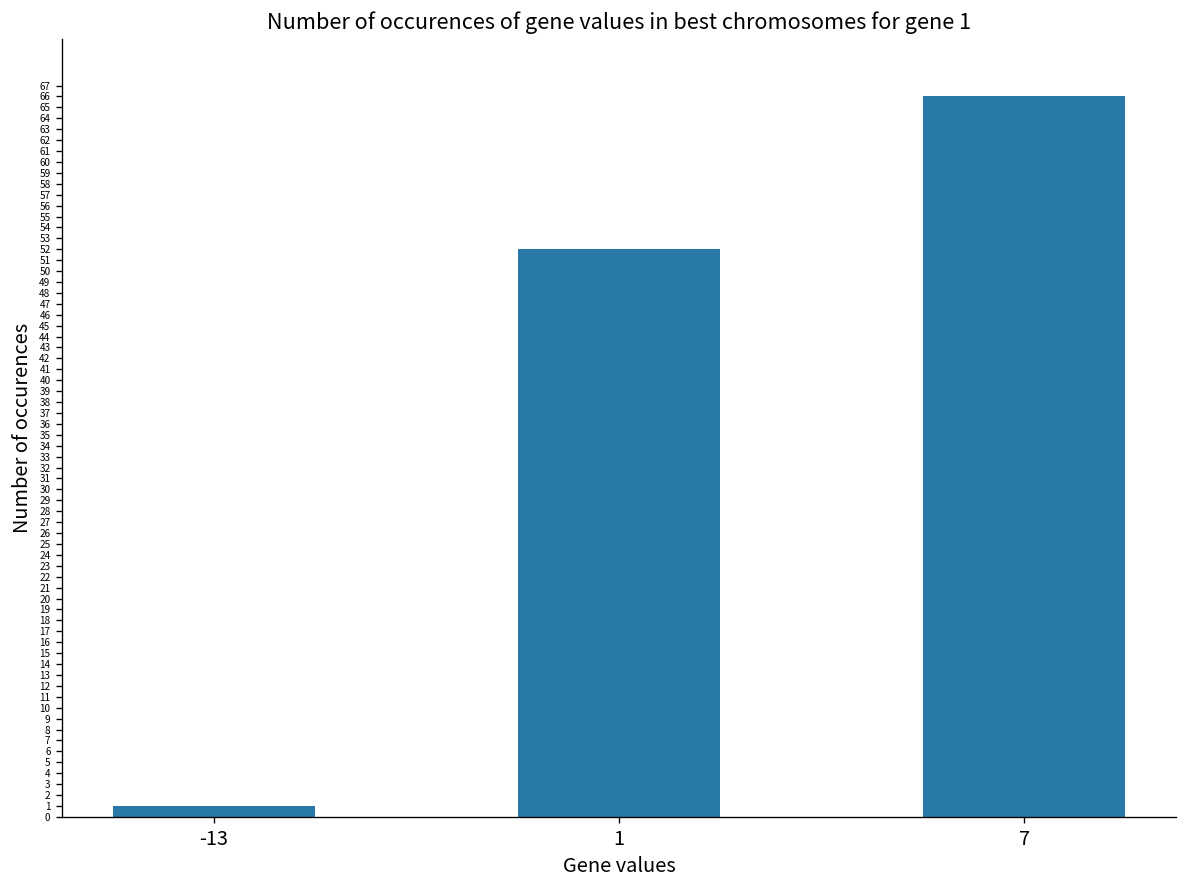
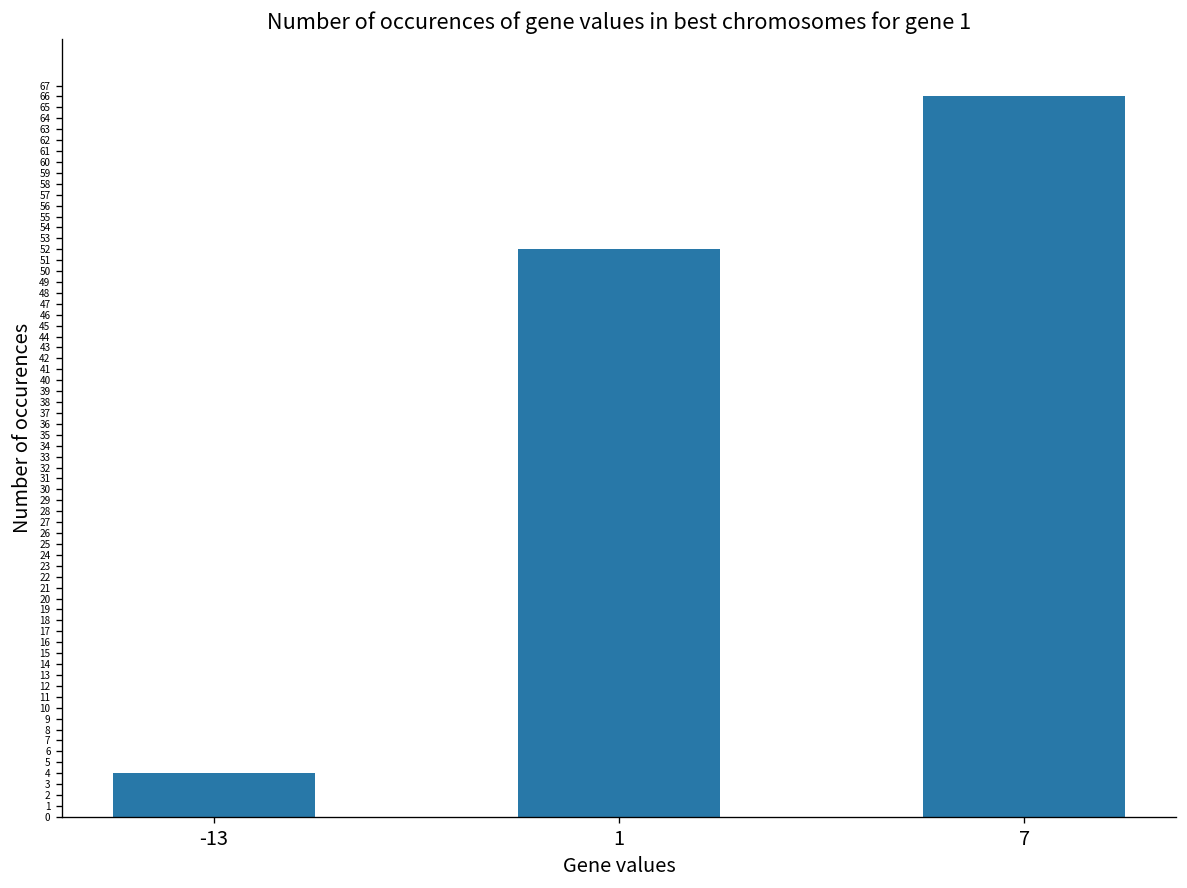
  {
-   "-13": 1,
+   "-13": 4,
    "1": 52,
    "7": 66
  }
